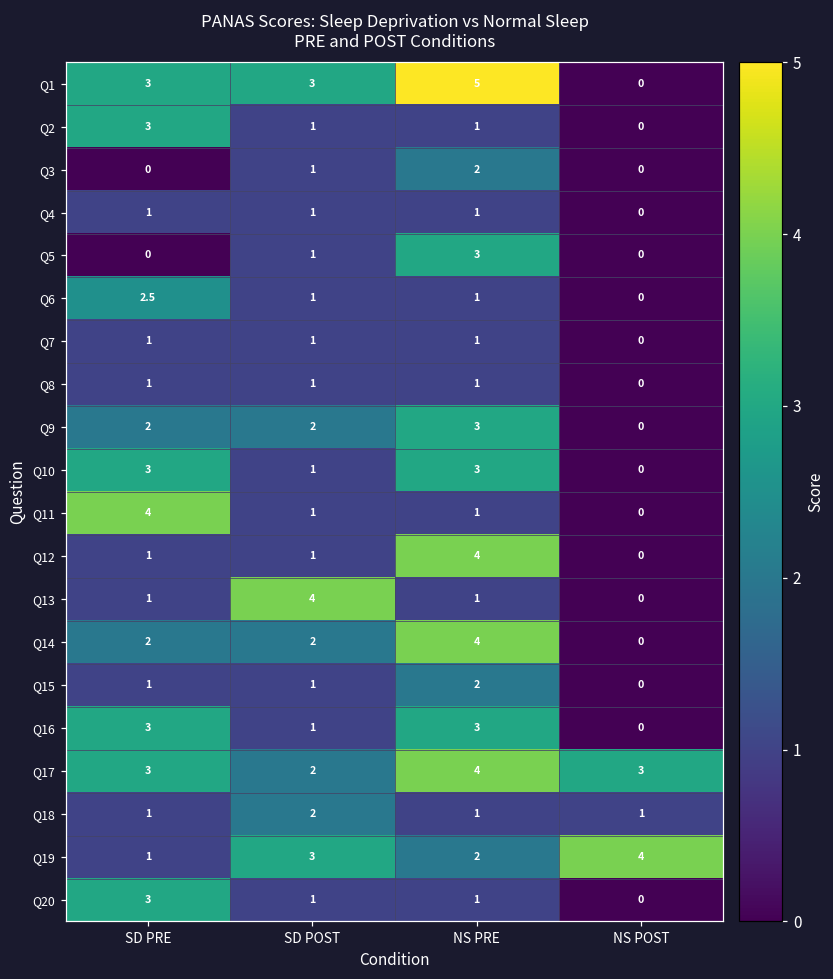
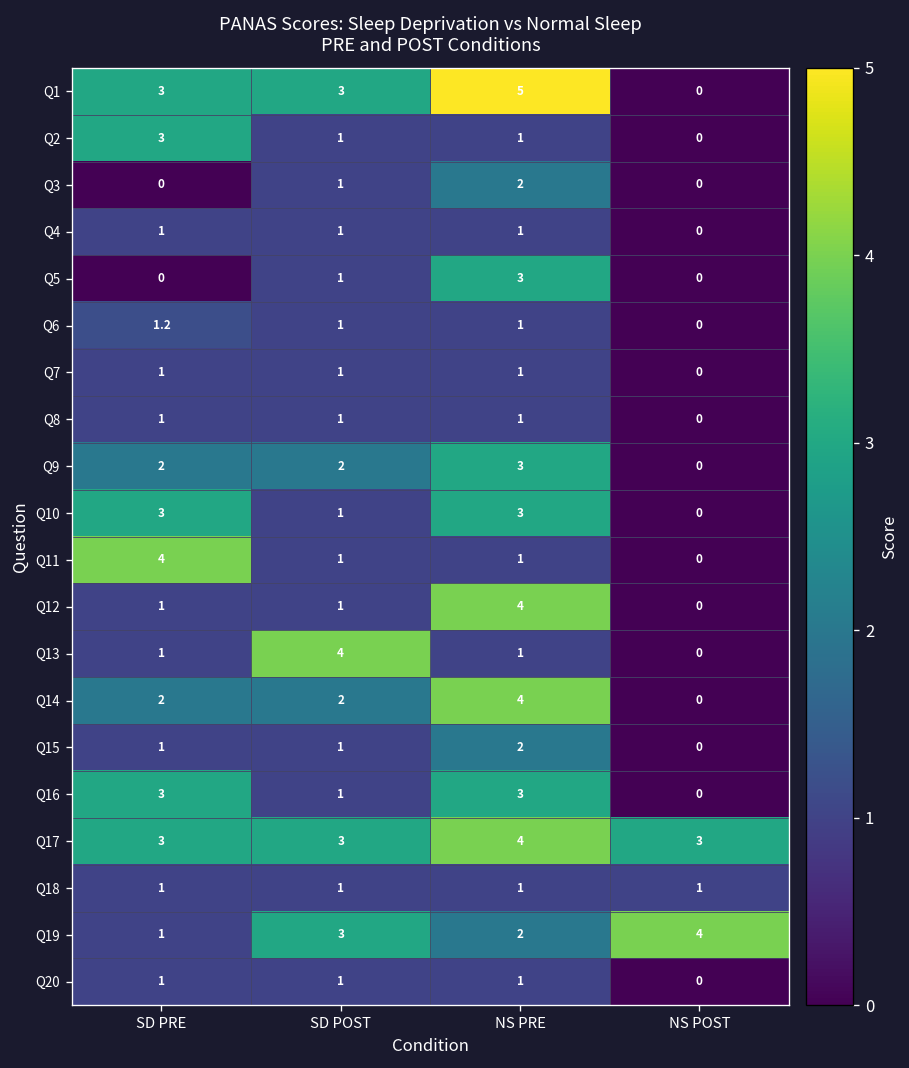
  {
    "Q1": {
      "SD PRE": 3,
      "SD POST": 3,
      "NS PRE": 5,
      "NS POST": 0
    },
    "Q2": {
      "SD PRE": 3,
      "SD POST": 1,
      "NS PRE": 1,
      "NS POST": 0
    },
    "Q3": {
      "SD PRE": 0,
      "SD POST": 1,
      "NS PRE": 2,
      "NS POST": 0
    },
    "Q4": {
      "SD PRE": 1,
      "SD POST": 1,
      "NS PRE": 1,
      "NS POST": 0
    },
    "Q5": {
      "SD PRE": 0,
      "SD POST": 1,
      "NS PRE": 3,
      "NS POST": 0
    },
    "Q6": {
-     "SD PRE": 2.5,
+     "SD PRE": 1.2,
      "SD POST": 1,
      "NS PRE": 1,
      "NS POST": 0
    },
    "Q7": {
      "SD PRE": 1,
      "SD POST": 1,
      "NS PRE": 1,
      "NS POST": 0
    },
    "Q8": {
      "SD PRE": 1,
      "SD POST": 1,
      "NS PRE": 1,
      "NS POST": 0
    },
    "Q9": {
      "SD PRE": 2,
      "SD POST": 2,
      "NS PRE": 3,
      "NS POST": 0
    },
    "Q10": {
      "SD PRE": 3,
      "SD POST": 1,
      "NS PRE": 3,
      "NS POST": 0
    },
    "Q11": {
      "SD PRE": 4,
      "SD POST": 1,
      "NS PRE": 1,
      "NS POST": 0
    },
    "Q12": {
      "SD PRE": 1,
      "SD POST": 1,
      "NS PRE": 4,
      "NS POST": 0
    },
    "Q13": {
      "SD PRE": 1,
      "SD POST": 4,
      "NS PRE": 1,
      "NS POST": 0
    },
    "Q14": {
      "SD PRE": 2,
      "SD POST": 2,
      "NS PRE": 4,
      "NS POST": 0
    },
    "Q15": {
      "SD PRE": 1,
      "SD POST": 1,
      "NS PRE": 2,
      "NS POST": 0
    },
    "Q16": {
      "SD PRE": 3,
      "SD POST": 1,
      "NS PRE": 3,
      "NS POST": 0
    },
    "Q17": {
      "SD PRE": 3,
-     "SD POST": 2,
+     "SD POST": 3,
      "NS PRE": 4,
      "NS POST": 3
    },
    "Q18": {
      "SD PRE": 1,
-     "SD POST": 2,
+     "SD POST": 1,
      "NS PRE": 1,
      "NS POST": 1
    },
    "Q19": {
      "SD PRE": 1,
      "SD POST": 3,
      "NS PRE": 2,
      "NS POST": 4
    },
    "Q20": {
-     "SD PRE": 3,
+     "SD PRE": 1,
      "SD POST": 1,
      "NS PRE": 1,
      "NS POST": 0
    }
  }
